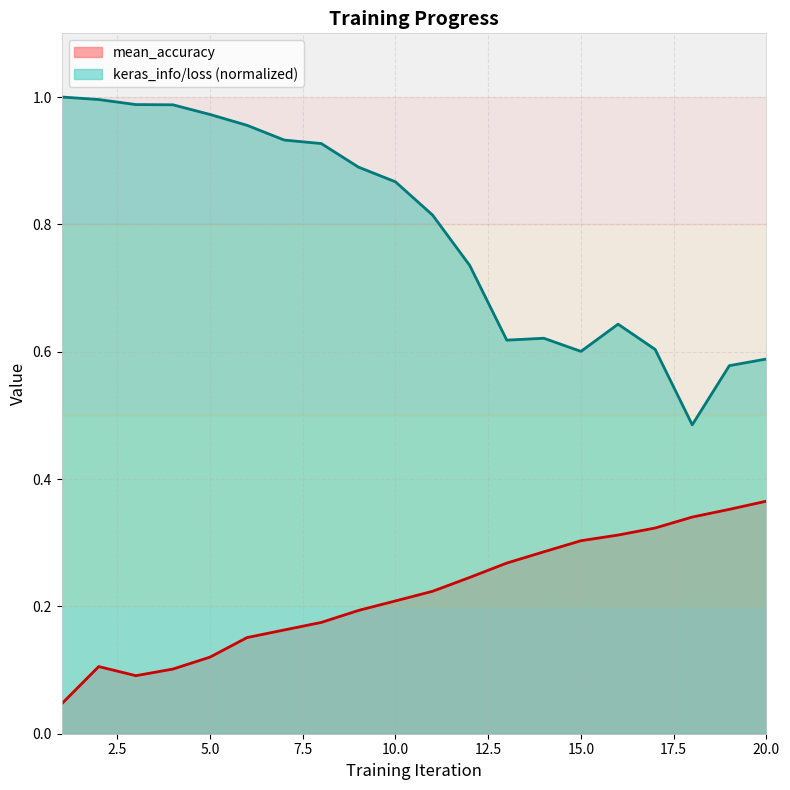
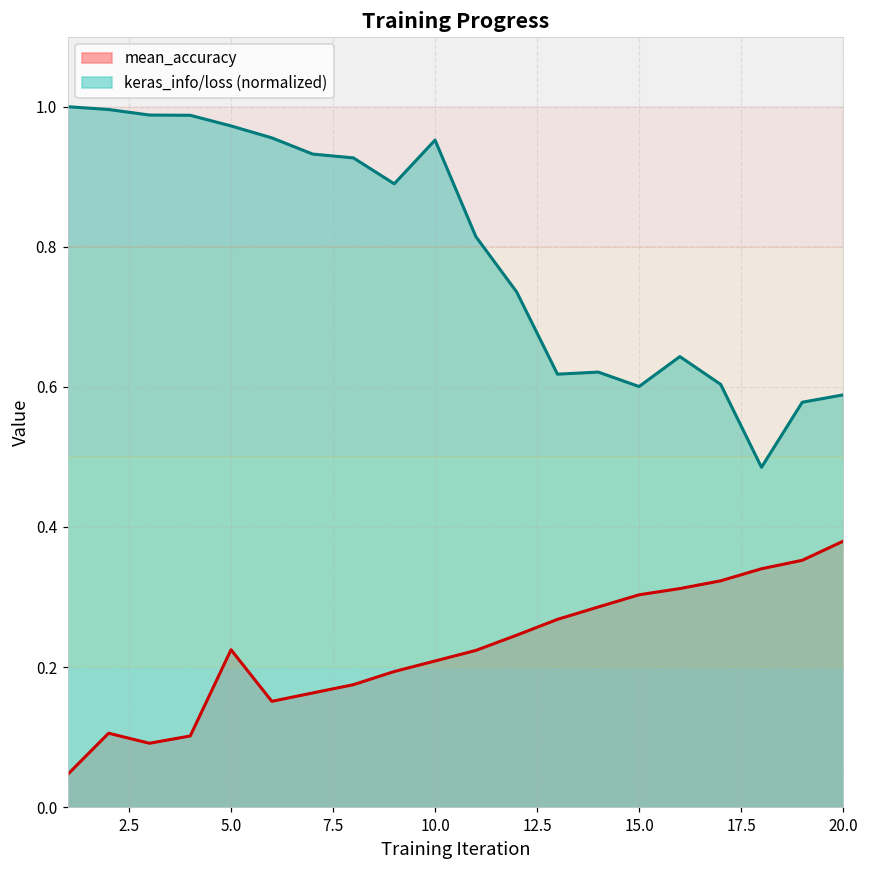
  {
    "mean_accuracy": {
-     "5.0": 0.12,
+     "5.0": 0.22,
      "10.0": 0.21,
      "15.0": 0.30,
-     "20.0": 0.37
+     "20.0": 0.38
    },
    "keras_info/loss (normalized)": {
      "5.0": 0.97,
-     "10.0": 0.87,
+     "10.0": 0.95,
      "15.0": 0.60,
      "20.0": 0.59
    }
  }
